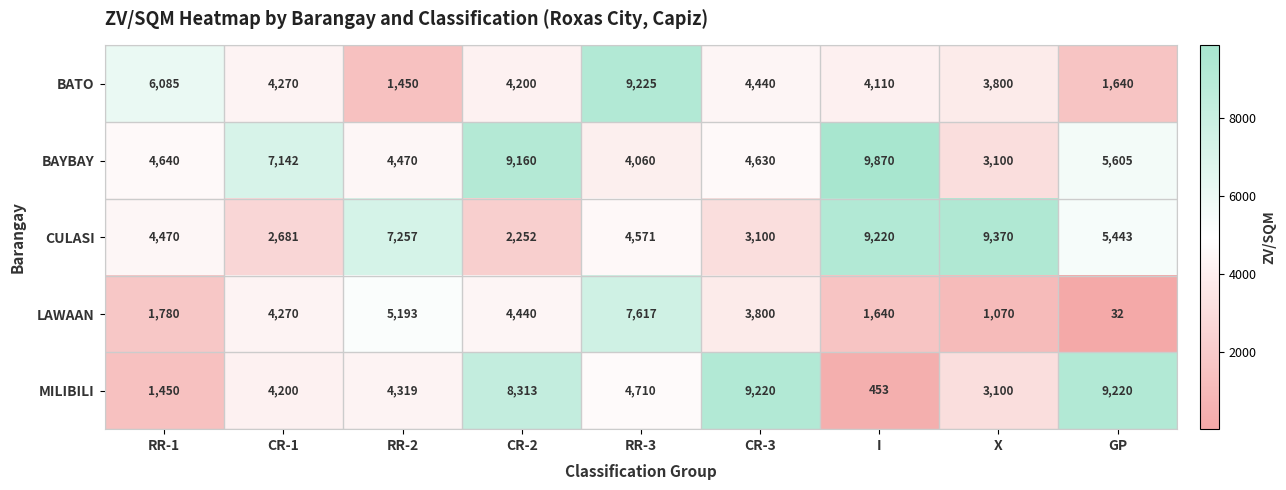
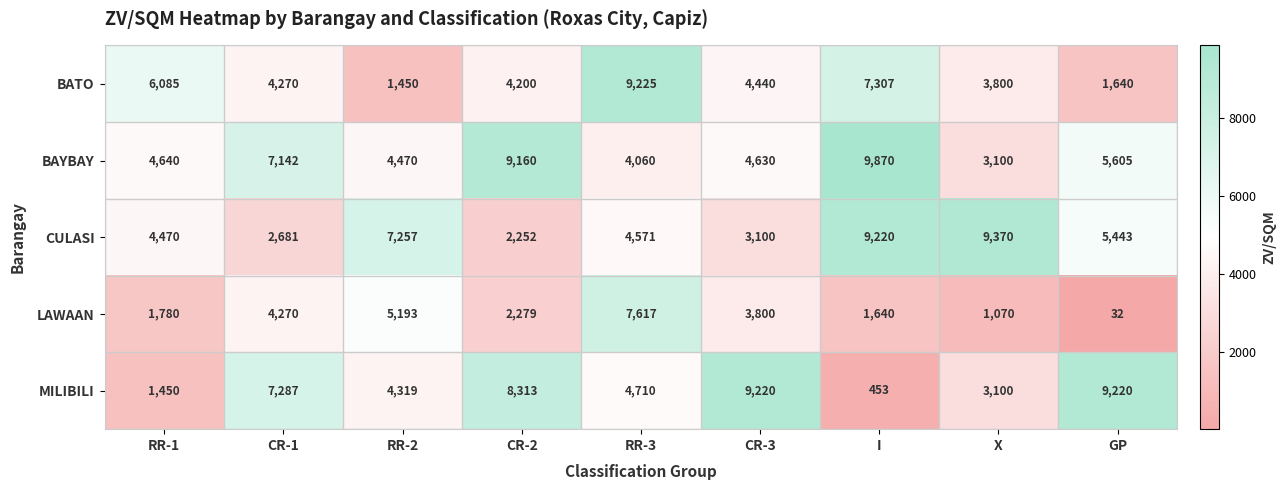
  {
    "BATO": {
      "RR-1": "6,085",
      "CR-1": "4,270",
      "RR-2": "1,450",
      "CR-2": "4,200",
      "RR-3": "9,225",
      "CR-3": "4,440",
-     "I": "4,110",
+     "I": "7,307",
      "X": "3,800",
      "GP": "1,640"
    },
    "BAYBAY": {
      "RR-1": "4,640",
      "CR-1": "7,142",
      "RR-2": "4,470",
      "CR-2": "9,160",
      "RR-3": "4,060",
      "CR-3": "4,630",
      "I": "9,870",
      "X": "3,100",
      "GP": "5,605"
    },
    "CULASI": {
      "RR-1": "4,470",
      "CR-1": "2,681",
      "RR-2": "7,257",
      "CR-2": "2,252",
      "RR-3": "4,571",
      "CR-3": "3,100",
      "I": "9,220",
      "X": "9,370",
      "GP": "5,443"
    },
    "LAWAAN": {
      "RR-1": "1,780",
      "CR-1": "4,270",
      "RR-2": "5,193",
-     "CR-2": "4,440",
+     "CR-2": "2,279",
      "RR-3": "7,617",
      "CR-3": "3,800",
      "I": "1,640",
      "X": "1,070",
      "GP": "32"
    },
    "MILIBILI": {
      "RR-1": "1,450",
-     "CR-1": "4,200",
+     "CR-1": "7,287",
      "RR-2": "4,319",
      "CR-2": "8,313",
      "RR-3": "4,710",
      "CR-3": "9,220",
      "I": "453",
      "X": "3,100",
      "GP": "9,220"
    }
  }
